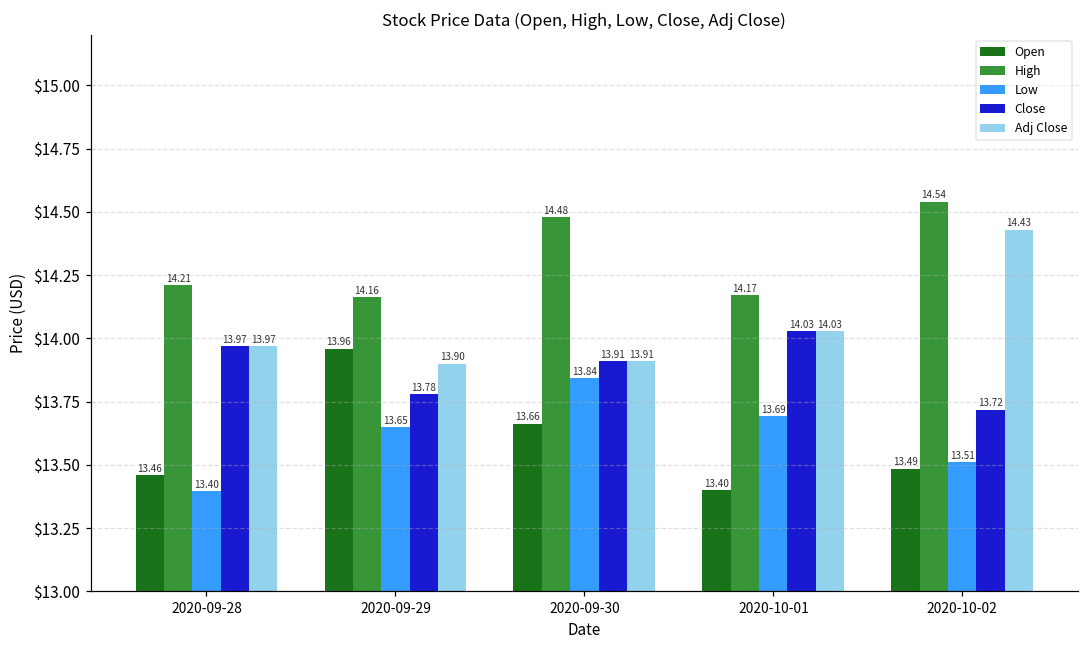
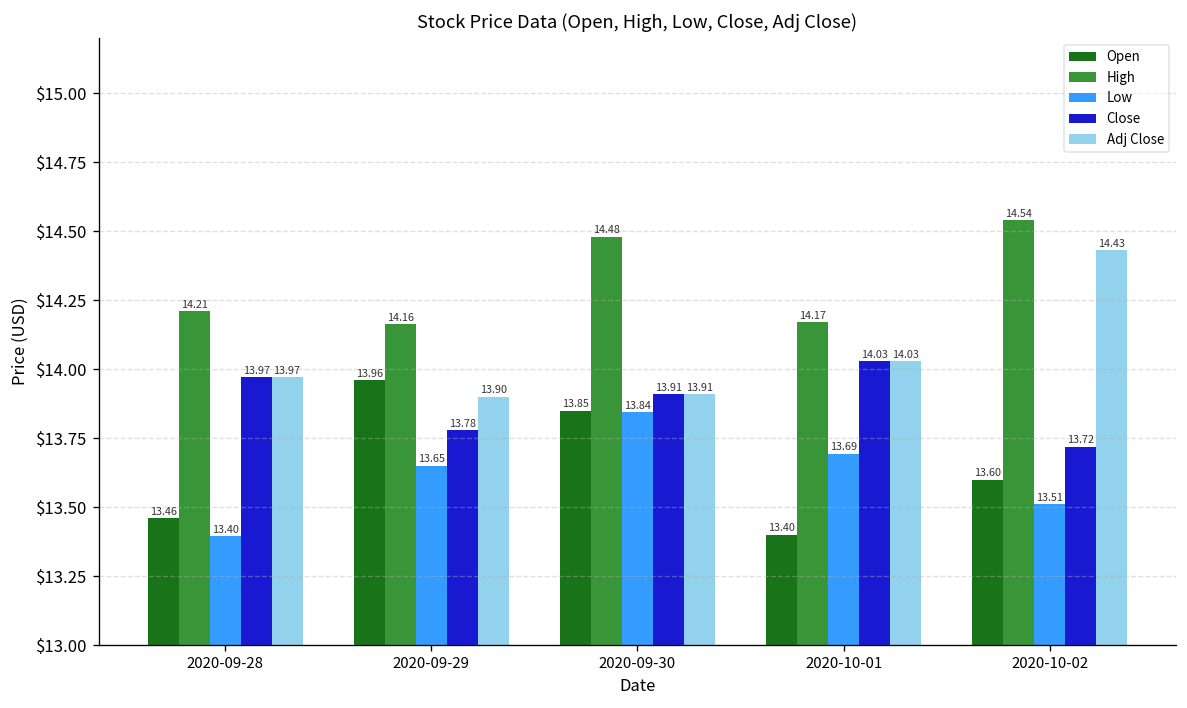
  {
    "Open": {
      "2020-09-28": 13.46,
      "2020-09-29": 13.96,
-     "2020-09-30": 13.66,
+     "2020-09-30": 13.85,
      "2020-10-01": 13.40,
-     "2020-10-02": 13.49
+     "2020-10-02": 13.60
    },
    "High": {
      "2020-09-28": 14.21,
      "2020-09-29": 14.16,
      "2020-09-30": 14.48,
      "2020-10-01": 14.17,
      "2020-10-02": 14.54
    },
    "Low": {
      "2020-09-28": 13.40,
      "2020-09-29": 13.65,
      "2020-09-30": 13.84,
      "2020-10-01": 13.69,
      "2020-10-02": 13.51
    },
    "Close": {
      "2020-09-28": 13.97,
      "2020-09-29": 13.78,
      "2020-09-30": 13.91,
      "2020-10-01": 14.03,
      "2020-10-02": 13.72
    },
    "Adj Close": {
      "2020-09-28": 13.97,
      "2020-09-29": 13.90,
      "2020-09-30": 13.91,
      "2020-10-01": 14.03,
      "2020-10-02": 14.43
    }
  }
